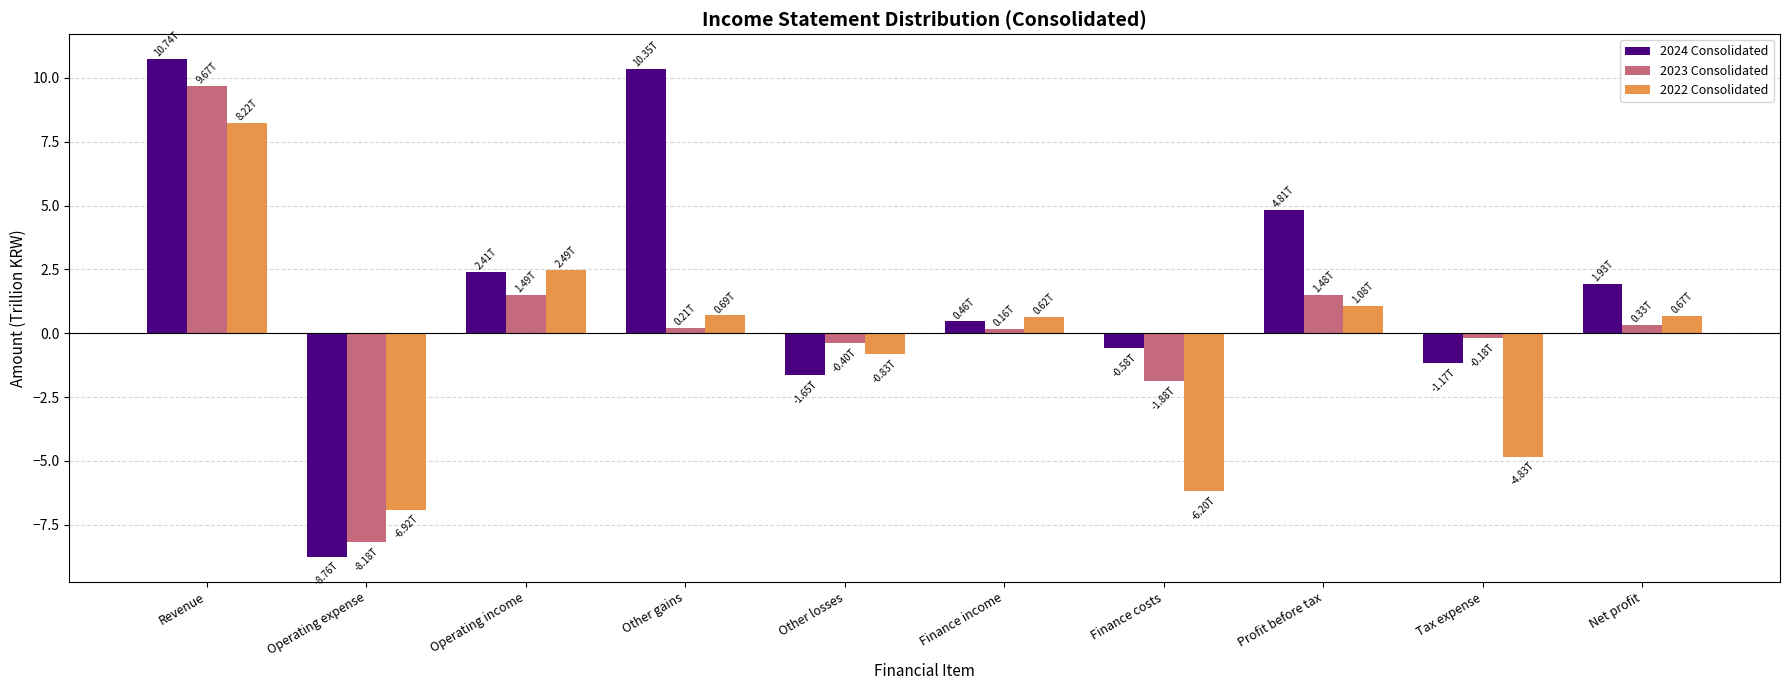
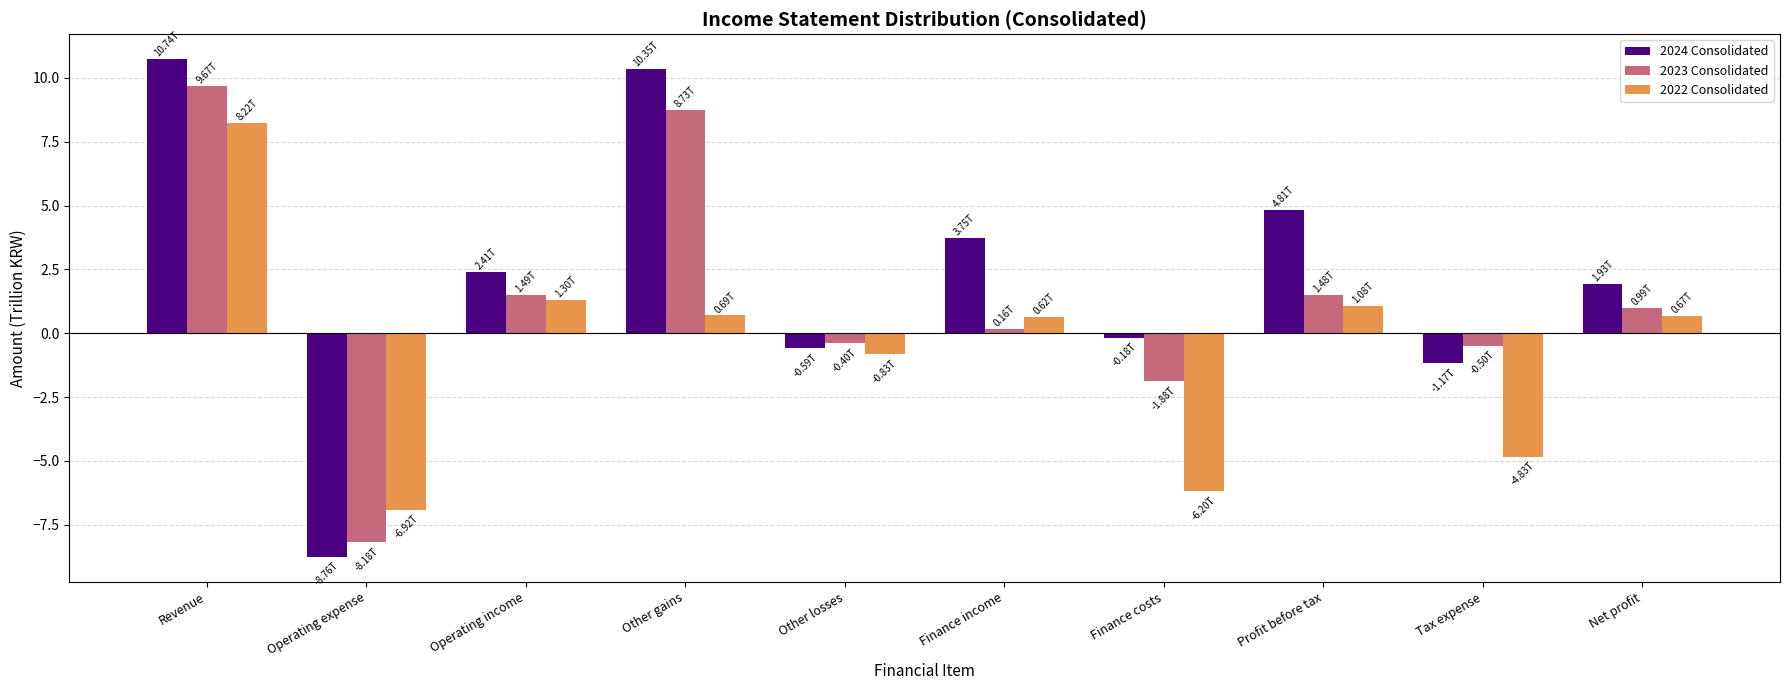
  {
    "2024 Consolidated": {
      "Revenue": "10.74T",
      "Operating expense": "-8.76T",
      "Operating income": "2.41T",
      "Other gains": "10.35T",
-     "Other losses": "-1.65T",
-     "Finance income": "0.46T",
-     "Finance costs": "-0.58T",
+     "Other losses": "-0.59T",
+     "Finance income": "3.75T",
+     "Finance costs": "-0.18T",
      "Profit before tax": "4.81T",
      "Tax expense": "-1.17T",
      "Net profit": "1.93T"
    },
    "2023 Consolidated": {
      "Revenue": "9.67T",
      "Operating expense": "-8.18T",
      "Operating income": "1.49T",
-     "Other gains": "0.21T",
+     "Other gains": "8.73T",
      "Other losses": "-0.40T",
      "Finance income": "0.16T",
      "Finance costs": "-1.88T",
      "Profit before tax": "1.48T",
-     "Tax expense": "-0.18T",
-     "Net profit": "0.33T"
+     "Tax expense": "-0.50T",
+     "Net profit": "0.99T"
    },
    "2022 Consolidated": {
      "Revenue": "8.22T",
      "Operating expense": "-6.92T",
-     "Operating income": "2.49T",
+     "Operating income": "1.30T",
      "Other gains": "0.69T",
      "Other losses": "-0.83T",
      "Finance income": "0.62T",
      "Finance costs": "-6.20T",
      "Profit before tax": "1.08T",
      "Tax expense": "-4.83T",
      "Net profit": "0.67T"
    }
  }
